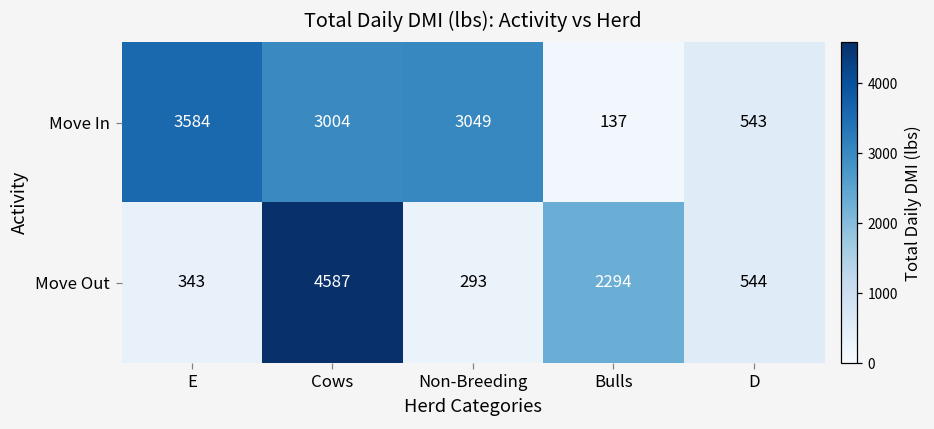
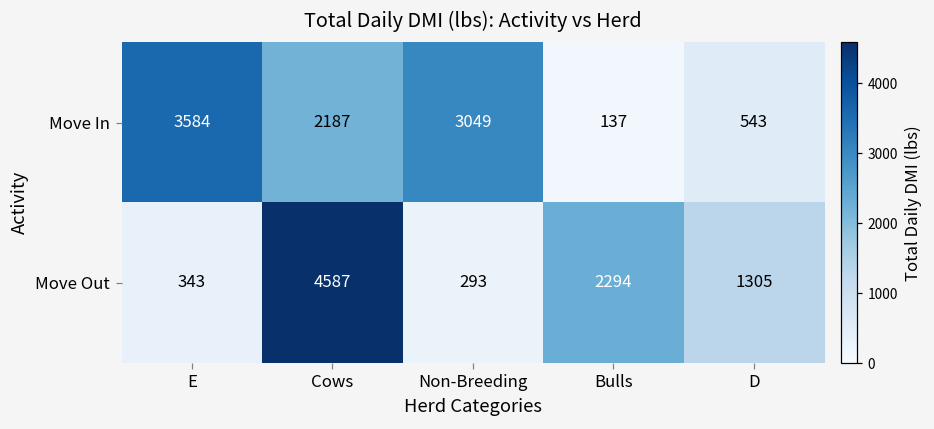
  {
    "Move In": {
      "E": 3584,
-     "Cows": 3004,
+     "Cows": 2187,
      "Non-Breeding": 3049,
      "Bulls": 137,
      "D": 543
    },
    "Move Out": {
      "E": 343,
      "Cows": 4587,
      "Non-Breeding": 293,
      "Bulls": 2294,
-     "D": 544
+     "D": 1305
    }
  }
